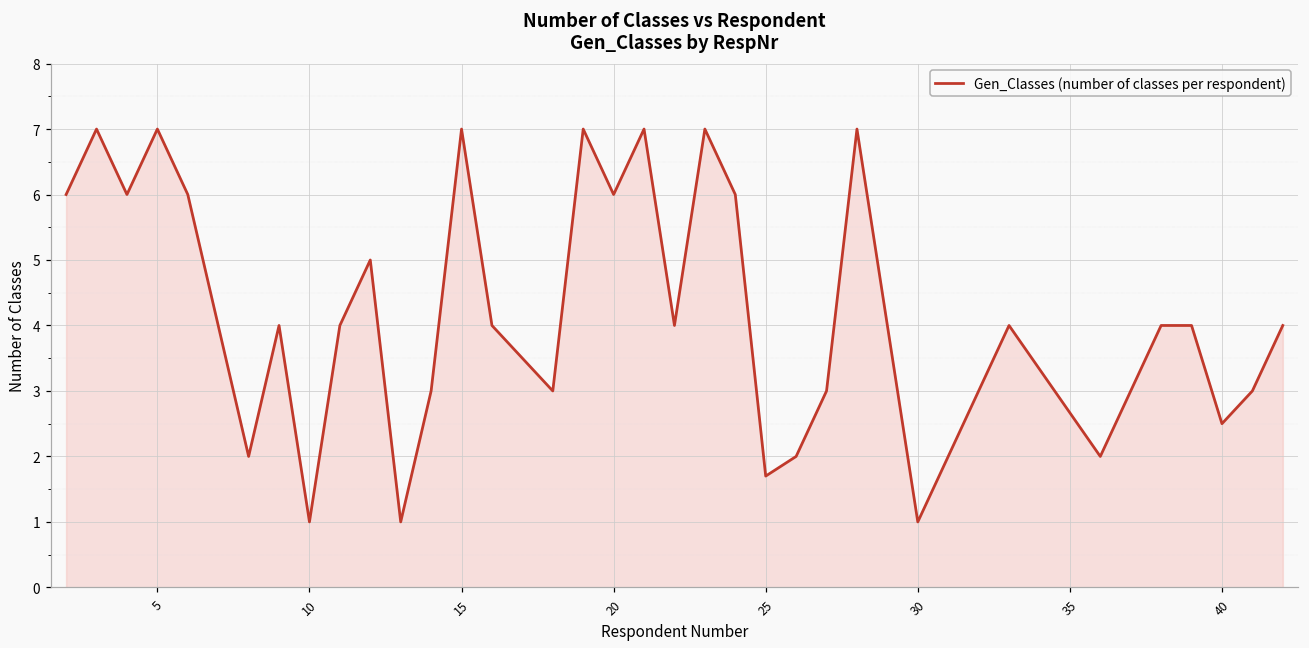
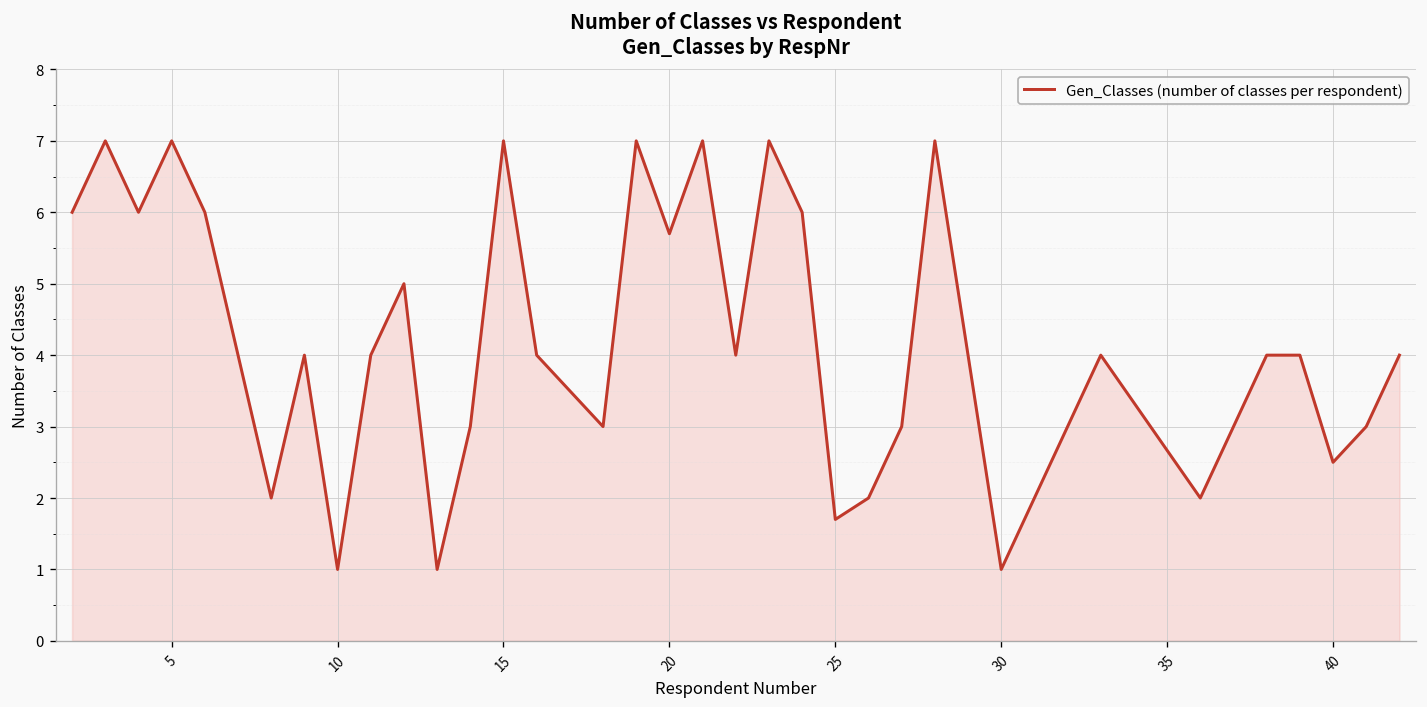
  {
    "5": 7.0,
    "10": 1.0,
    "15": 7.0,
-   "20": 6.0,
+   "20": 5.7,
    "25": 1.7,
    "30": 1.0,
    "40": 2.5
  }
